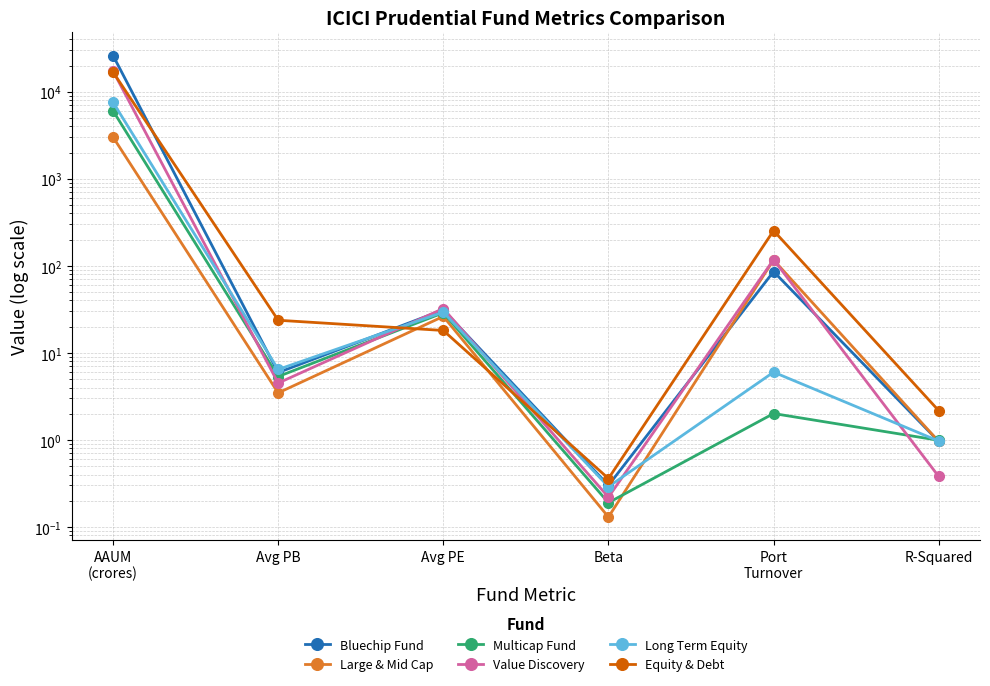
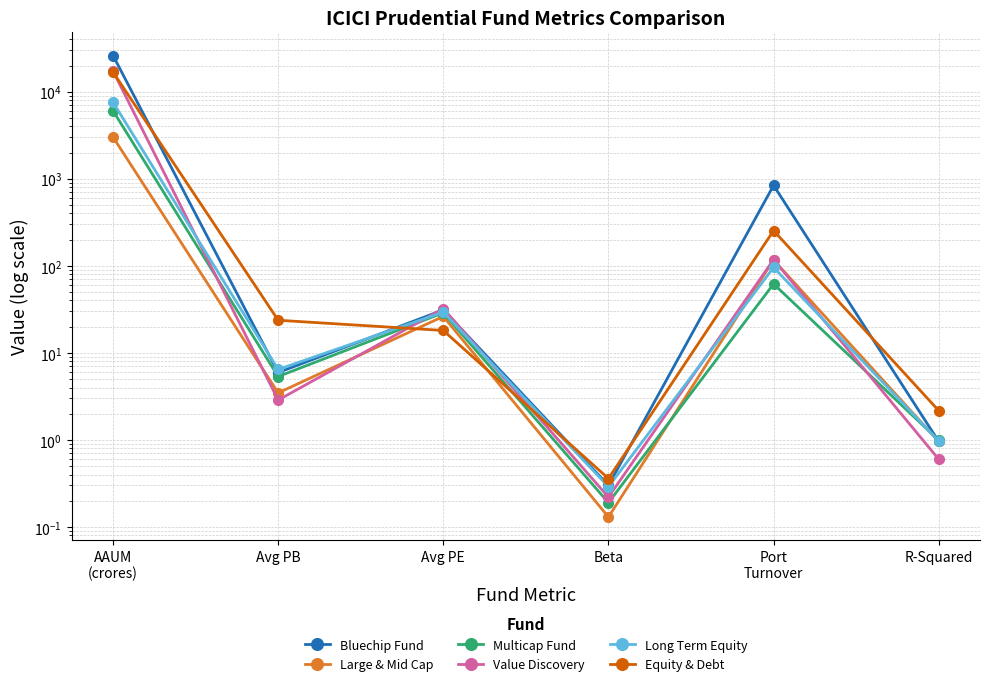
  {
    "Bluechip Fund": {
      "AAUM (crores)": 26000,
      "Avg PB": 6,
-     "Port Turnover": 90
+     "Port Turnover": 800
    },
    "Multicap Fund": {
      "AAUM (crores)": 6000,
      "Avg PB": 5,
      "Beta": 0.2,
-     "Port Turnover": 2.0
+     "Port Turnover": 60
    },
    "Value Discovery": {
-     "Avg PB": 5,
+     "Avg PB": 2.9,
      "Beta": 0.22,
-     "R-Squared": 0.4
+     "R-Squared": 0.6
    },
    "Long Term Equity": {
      "AAUM (crores)": 8000,
      "Avg PB": 6,
-     "Port Turnover": 6
+     "Port Turnover": 100
    }
  }
